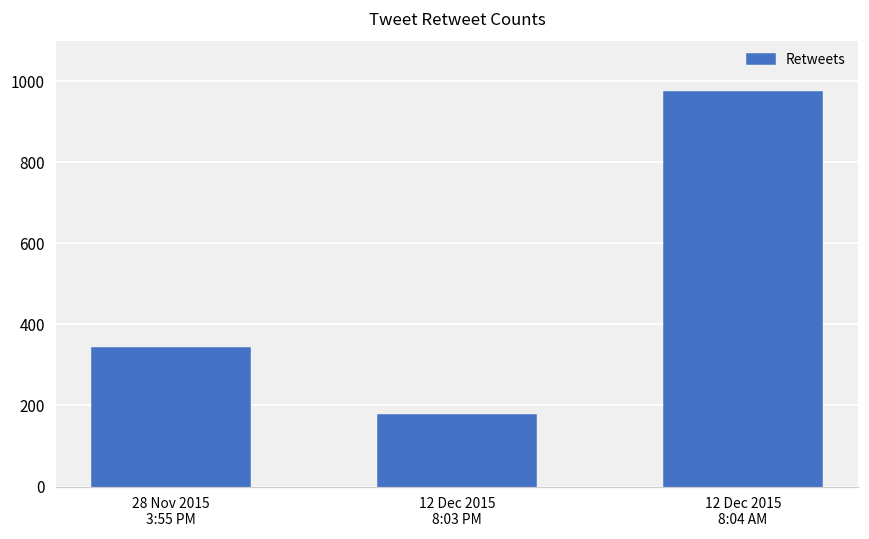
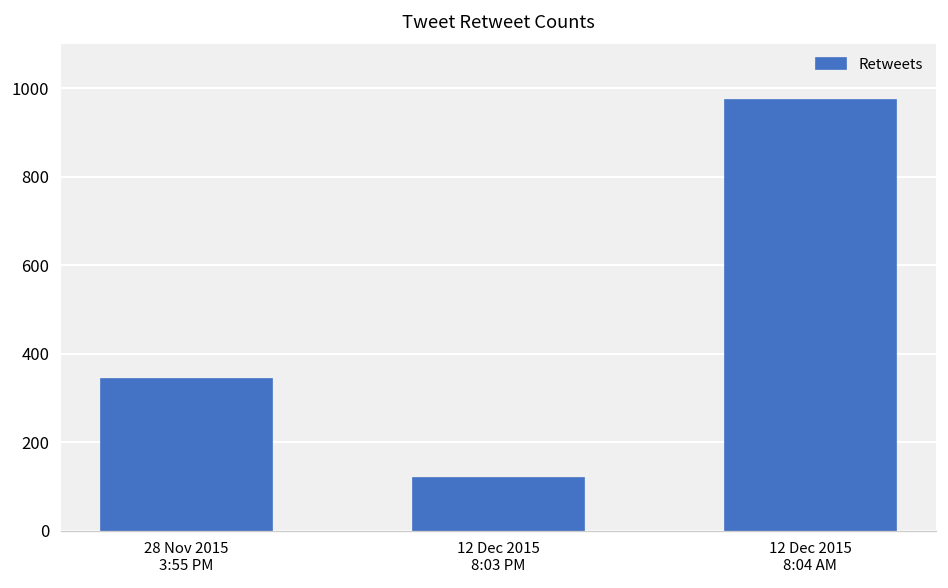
  {
    "28 Nov 2015 3:55 PM": 340,
-   "12 Dec 2015 8:03 PM": 180,
+   "12 Dec 2015 8:03 PM": 120,
    "12 Dec 2015 8:04 AM": 970
  }
